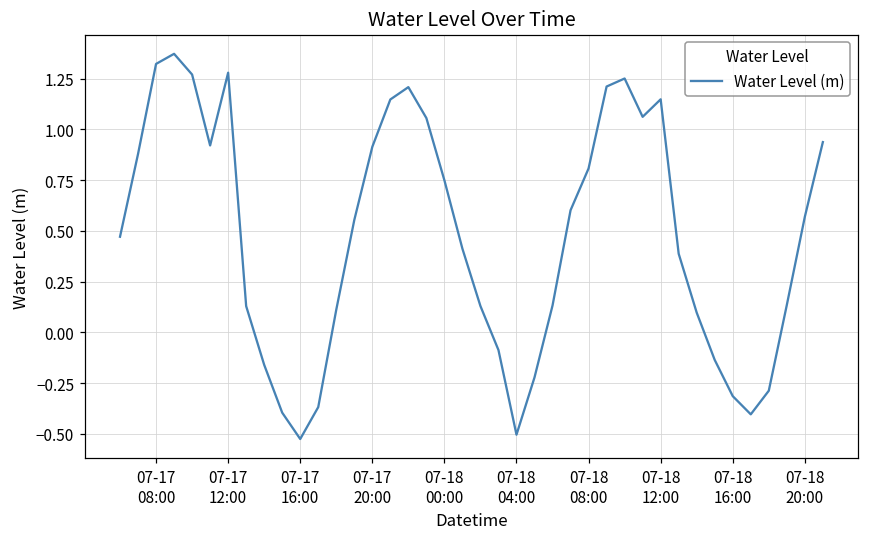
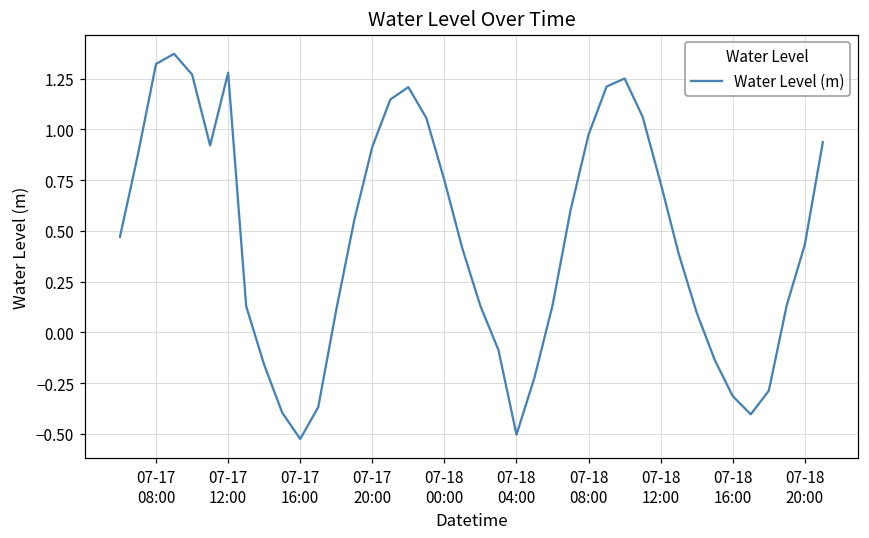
  {
    "07-17 08:00": 1.32,
    "07-17 12:00": 1.28,
    "07-17 16:00": -0.53,
    "07-17 20:00": 0.91,
    "07-18 00:00": 0.75,
    "07-18 04:00": -0.50,
-   "07-18 08:00": 0.81,
-   "07-18 12:00": 1.15,
+   "07-18 08:00": 0.97,
+   "07-18 12:00": 0.74,
    "07-18 16:00": -0.31,
-   "07-18 20:00": 0.57
+   "07-18 20:00": 0.43
  }
